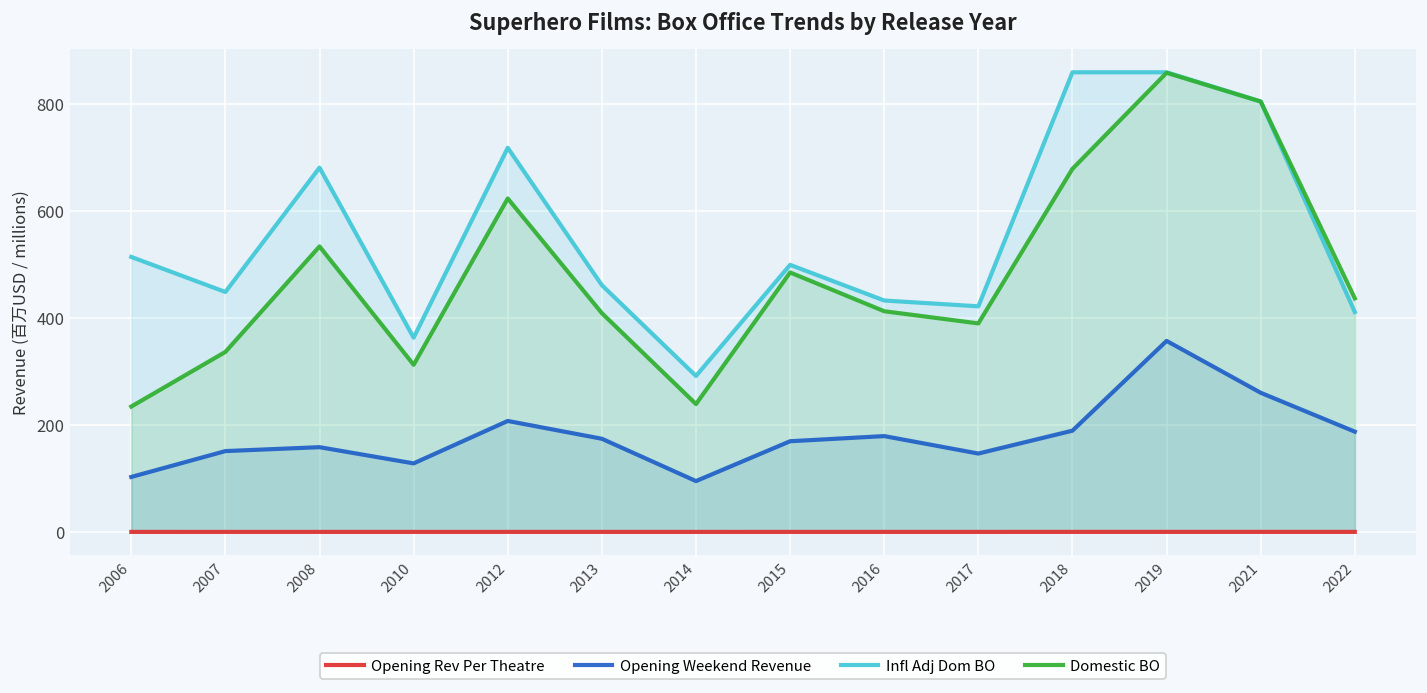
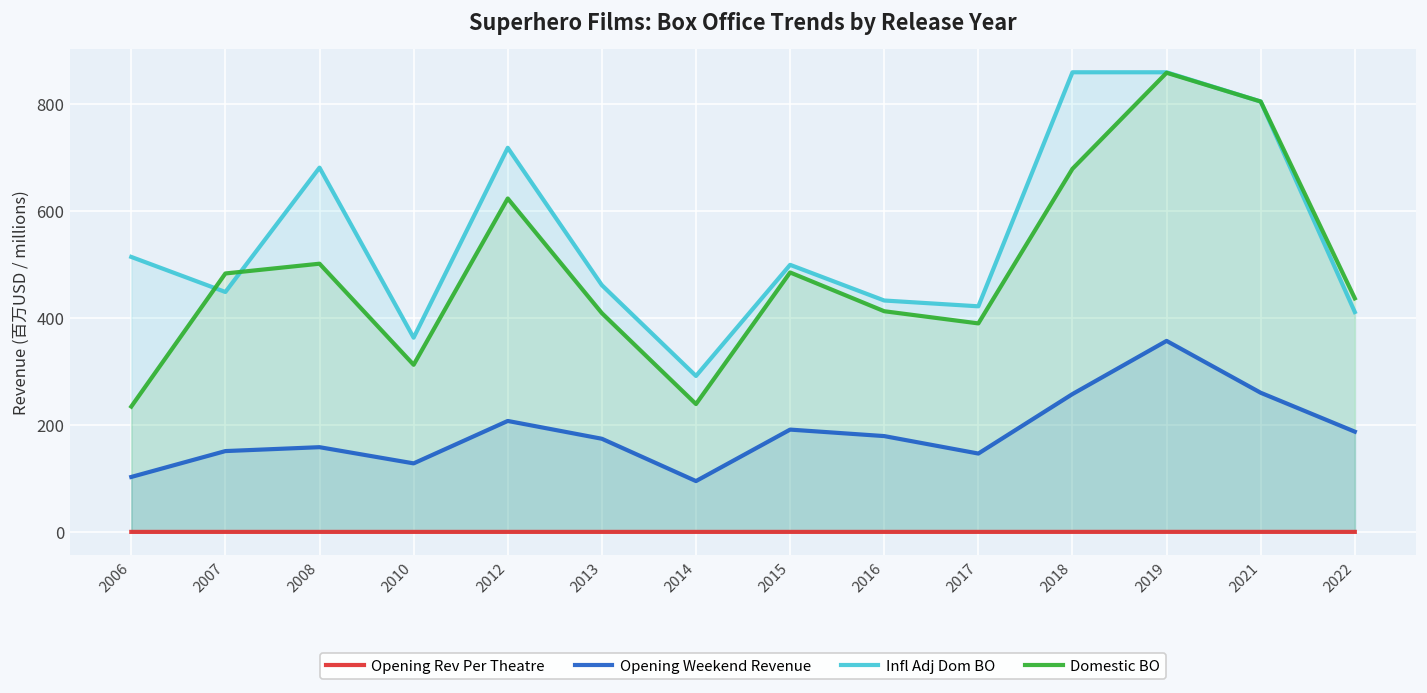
  {
    "Opening Rev Per Theatre": {
      "2006": 0,
      "2007": 0,
      "2008": 0,
      "2010": 0,
      "2012": 0,
      "2013": 0,
      "2014": 0,
      "2015": 0,
      "2016": 0,
      "2017": 0,
      "2018": 0,
      "2019": 0,
      "2021": 0,
      "2022": 0
    },
    "Opening Weekend Revenue": {
      "2006": 100,
      "2007": 150,
      "2008": 160,
      "2010": 130,
      "2012": 210,
      "2013": 170,
      "2014": 100,
-     "2015": 170,
+     "2015": 190,
      "2016": 180,
      "2017": 150,
-     "2018": 190,
+     "2018": 260,
      "2019": 360,
      "2021": 260,
      "2022": 190
    },
    "Infl Adj Dom BO": {
      "2006": 510,
      "2007": 450,
      "2008": 680,
      "2010": 360,
      "2012": 720,
      "2013": 460,
      "2014": 290,
      "2015": 500,
      "2016": 430,
      "2017": 420,
      "2018": 860,
      "2022": 410
    },
    "Domestic BO": {
      "2006": 230,
-     "2007": 340,
-     "2008": 530,
+     "2007": 480,
+     "2008": 500,
      "2010": 310,
      "2012": 620,
      "2013": 410,
      "2014": 240,
      "2015": 490,
      "2016": 410,
      "2017": 390,
      "2018": 680,
      "2022": 440
    }
  }
